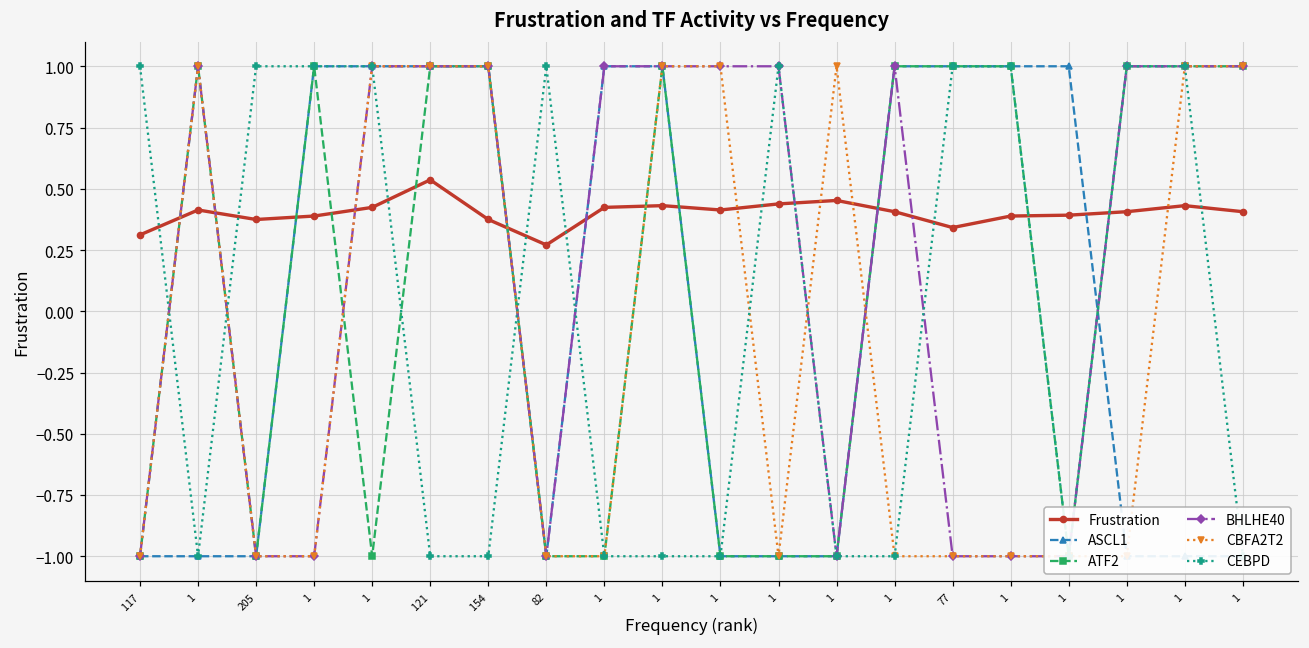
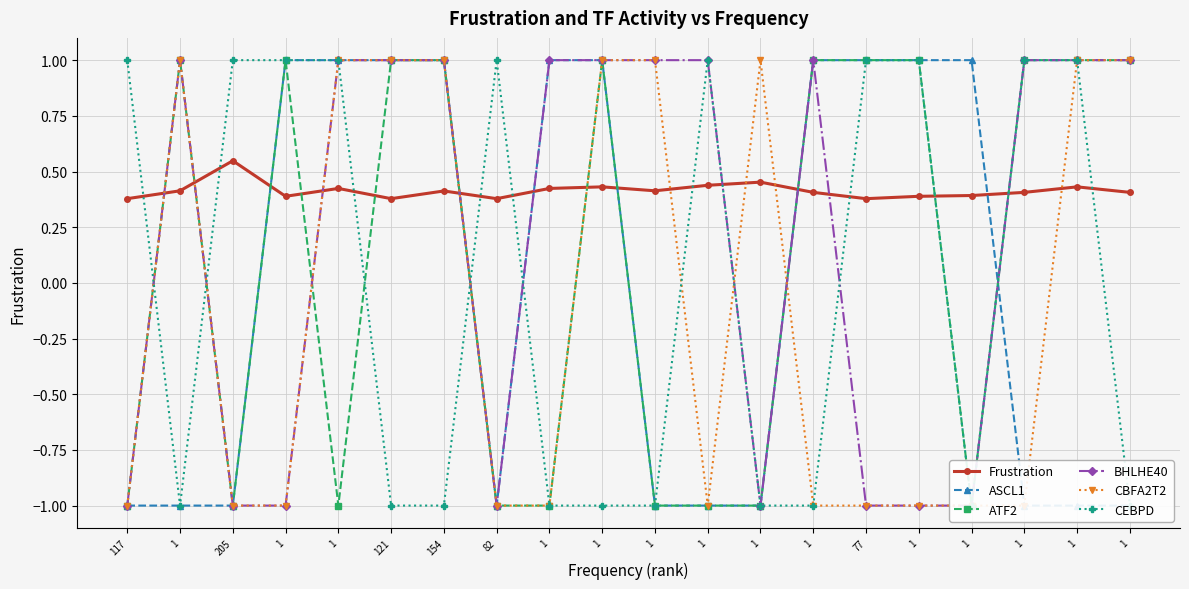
  {
    "Frustration": {
-     "117": 0.31,
-     "205": 0.37,
-     "121": 0.54,
-     "154": 0.37,
-     "82": 0.27,
-     "77": 0.34
+     "117": 0.38,
+     "205": 0.55,
+     "121": 0.38,
+     "154": 0.41,
+     "82": 0.38,
+     "77": 0.38
    }
  }
